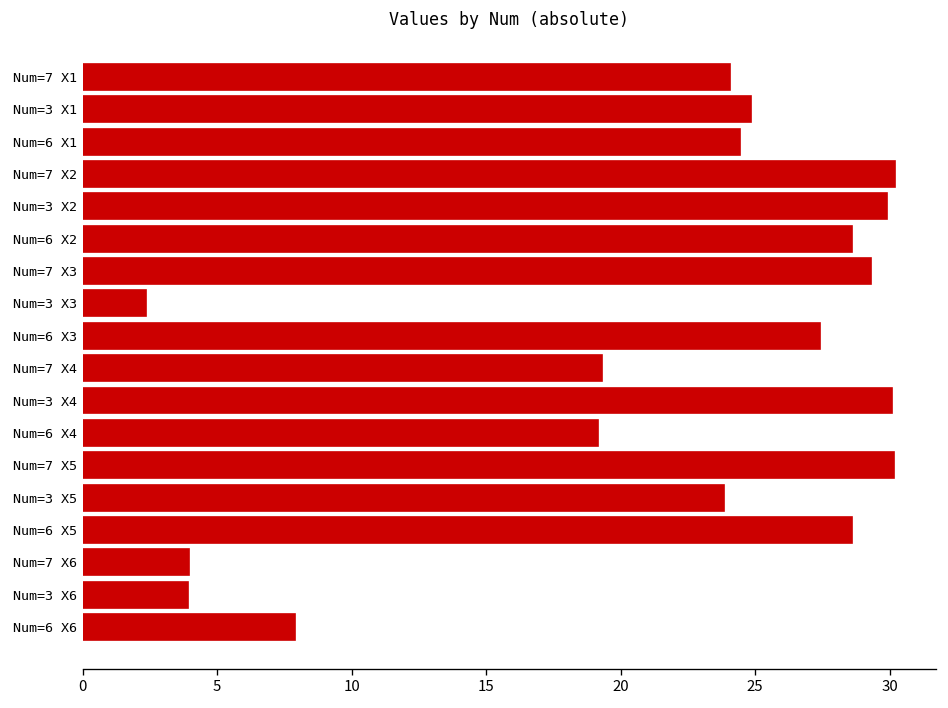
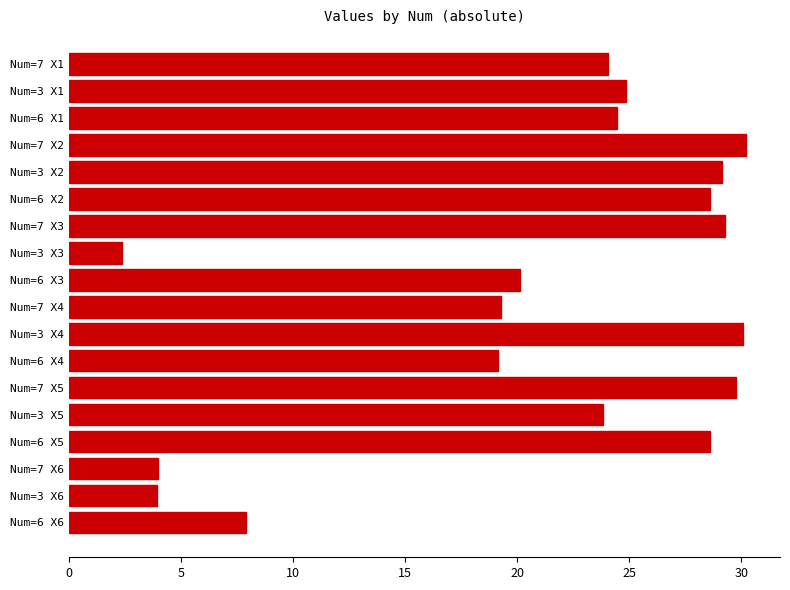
  {
    "Num=7 X1": 24.0,
    "Num=3 X1": 24.9,
    "Num=6 X1": 24.4,
    "Num=7 X2": 30.2,
-   "Num=3 X2": 29.9,
+   "Num=3 X2": 29.1,
    "Num=6 X2": 28.6,
    "Num=7 X3": 29.3,
    "Num=3 X3": 2.3,
-   "Num=6 X3": 27.4,
+   "Num=6 X3": 20.1,
    "Num=7 X4": 19.3,
    "Num=3 X4": 30.1,
    "Num=6 X4": 19.1,
-   "Num=7 X5": 30.2,
+   "Num=7 X5": 29.8,
    "Num=3 X5": 23.8,
    "Num=6 X5": 28.6,
    "Num=7 X6": 4.0,
    "Num=3 X6": 3.9,
    "Num=6 X6": 7.9
  }
